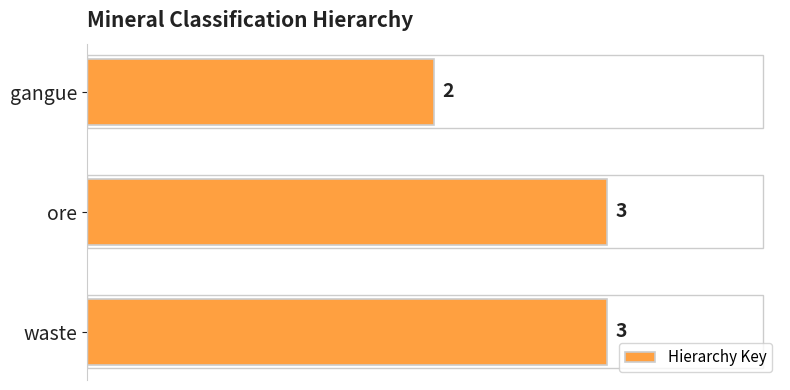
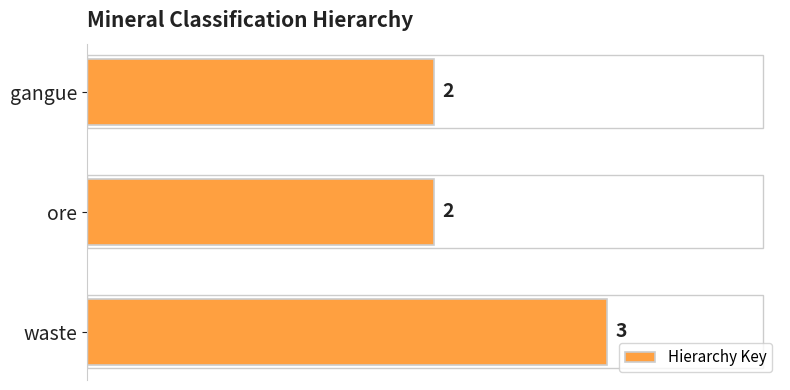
  {
    "gangue": 2,
-   "ore": 3,
+   "ore": 2,
    "waste": 3
  }
